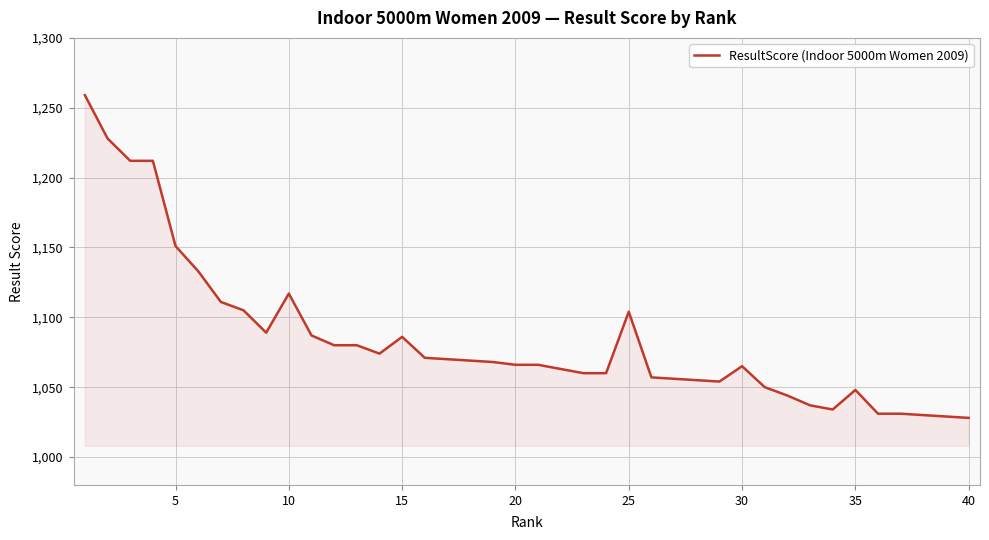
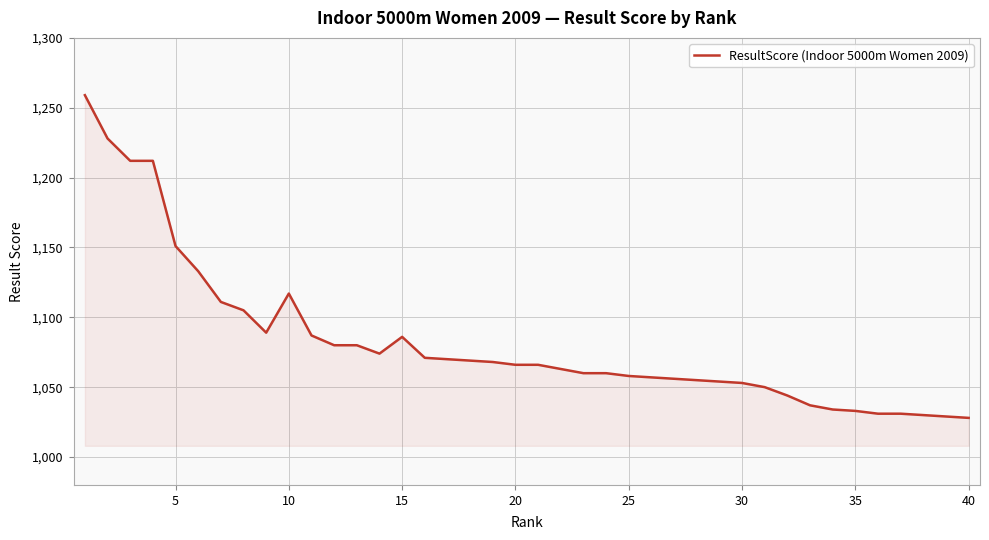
  {
    "5": "1,151",
    "10": "1,117",
    "15": "1,086",
    "20": "1,066",
-   "25": "1,104",
-   "30": "1,065",
-   "35": "1,048",
+   "25": "1,058",
+   "30": "1,053",
+   "35": "1,033",
    "40": "1,028"
  }
